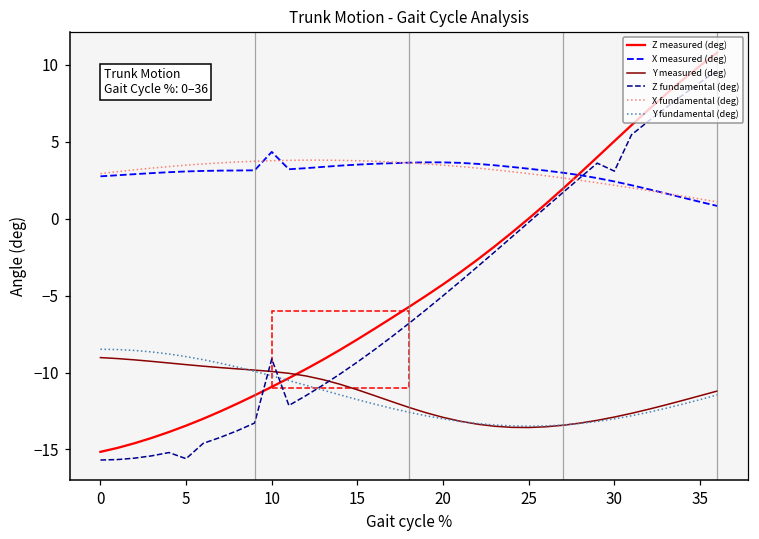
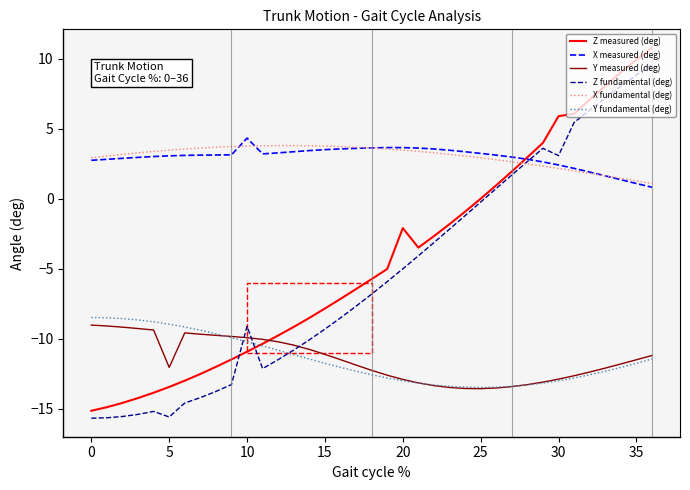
  {
    "Z measured (deg)": {
      "0": -15.2,
      "5": -13.5,
      "10": -10.9,
      "15": -7.8,
-     "20": -4.3,
+     "20": -2.1,
      "25": 0.0,
-     "30": 5.0
+     "30": 5.9
    },
    "X measured (deg)": {
      "5": 3.1,
      "10": 4.3,
      "15": 3.5,
      "25": 3.2,
      "30": 2.4,
      "35": 1.1
    },
    "Y measured (deg)": {
      "0": -9.0,
-     "5": -9.5,
+     "5": -12.1,
      "10": -9.9,
      "15": -11.1,
      "35": -11.5
    },
    "Z fundamental (deg)": {
      "0": -15.7,
      "5": -15.6,
      "10": -9.1,
      "15": -9.3,
      "20": -5.0,
      "25": -0.2,
      "30": 3.1
    },
    "X fundamental (deg)": {
      "5": 3.5,
      "10": 3.8,
      "15": 3.8,
      "25": 2.9,
      "30": 2.2,
      "35": 1.3
    },
    "Y fundamental (deg)": {
      "0": -8.5,
      "5": -9.0,
      "10": -10.2,
      "15": -11.8,
      "35": -11.8
    }
  }
